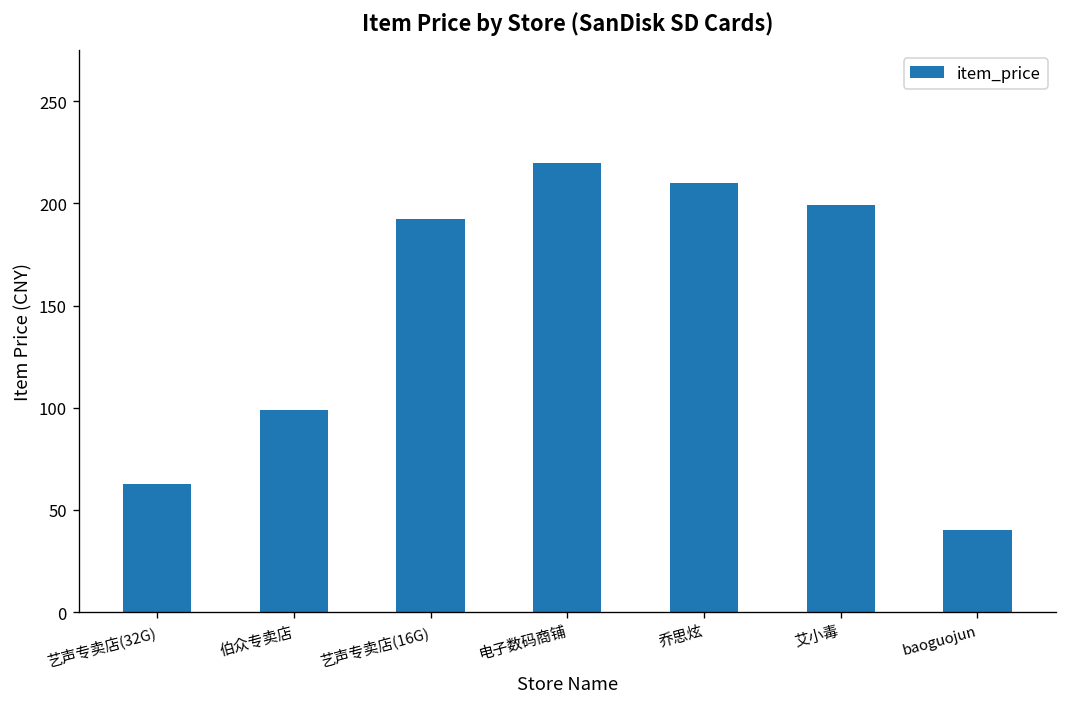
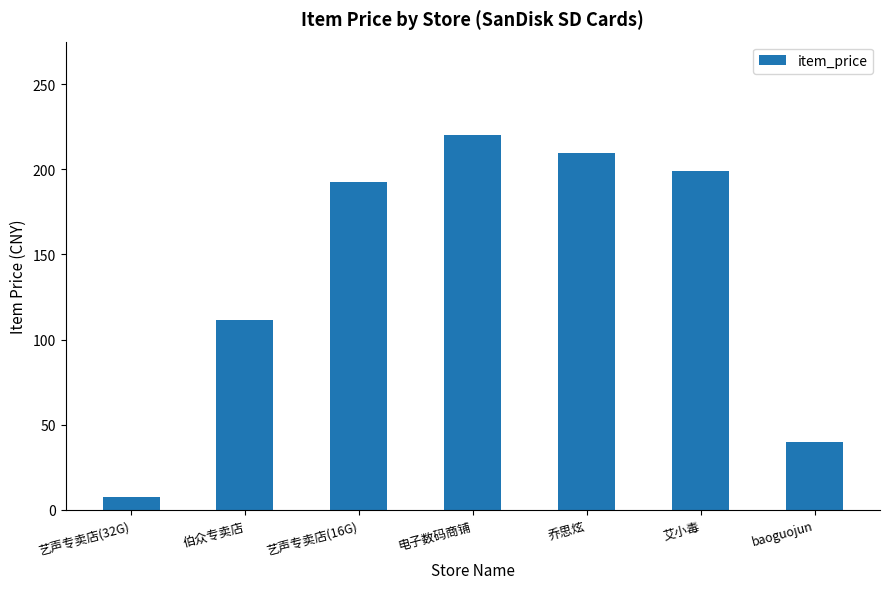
  {
-   "艺声专卖店(32G)": 63,
-   "伯众专卖店": 99,
+   "艺声专卖店(32G)": 8,
+   "伯众专卖店": 112,
    "艺声专卖店(16G)": 192,
    "电子数码商铺": 220,
    "乔思炫": 210,
    "艾小毒": 199,
    "baoguojun": 40
  }
